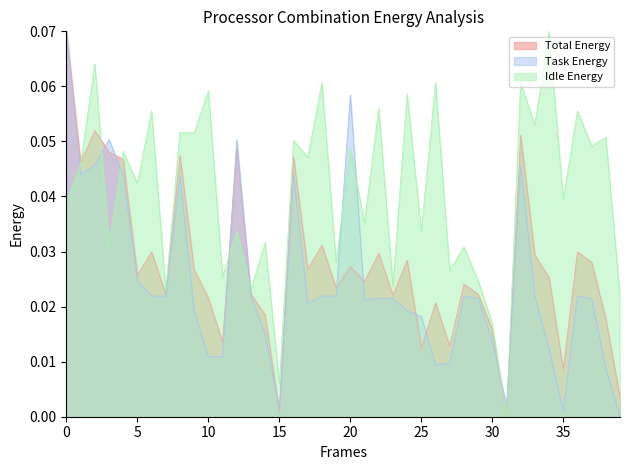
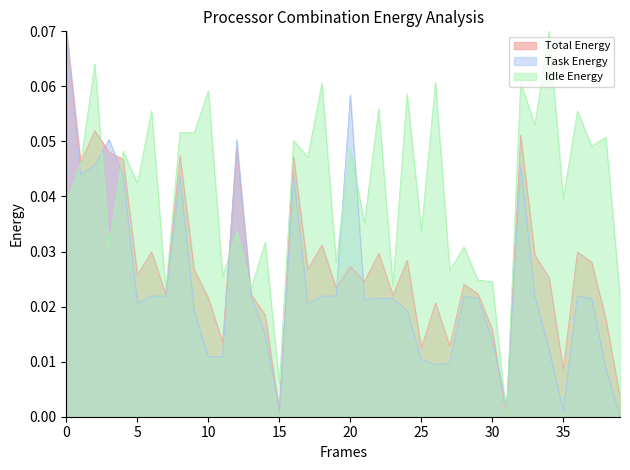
  {
    "Total Energy": {
      "5": 0.026,
      "10": 0.022,
      "15": 0.001,
      "20": 0.027,
      "25": 0.012,
      "30": 0.016,
      "35": 0.009
    },
    "Task Energy": {
-     "5": 0.025,
+     "5": 0.021,
      "10": 0.011,
      "15": 0.001,
      "20": 0.058,
-     "25": 0.018,
+     "25": 0.010,
      "30": 0.014,
      "35": 0.001
    },
    "Idle Energy": {
      "0": 0.039,
      "5": 0.042,
      "10": 0.059,
      "15": 0.006,
      "20": 0.049,
      "25": 0.034,
-     "30": 0.017,
+     "30": 0.025,
      "35": 0.040
    }
  }
